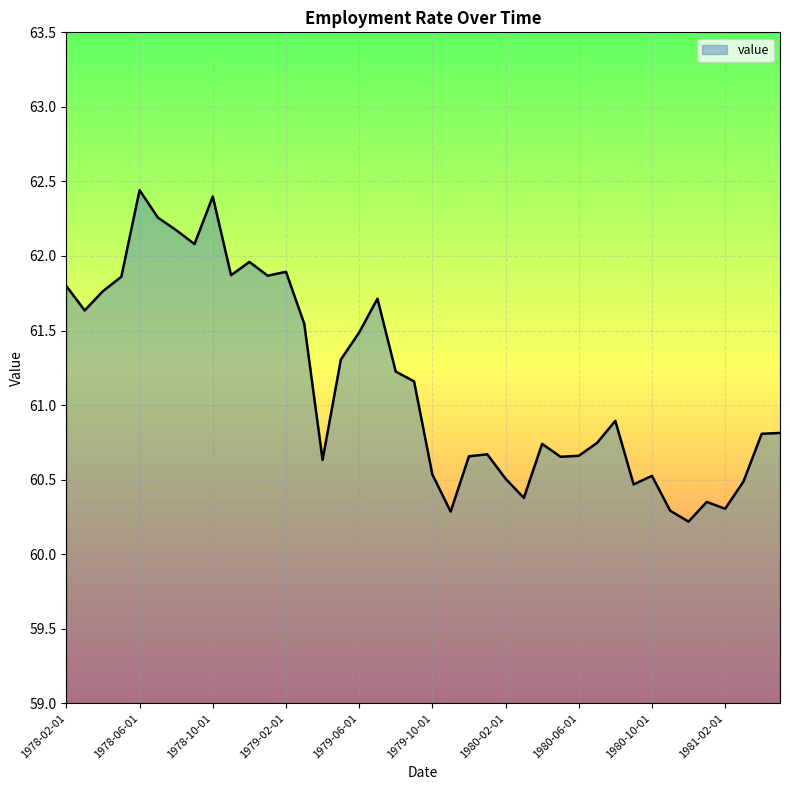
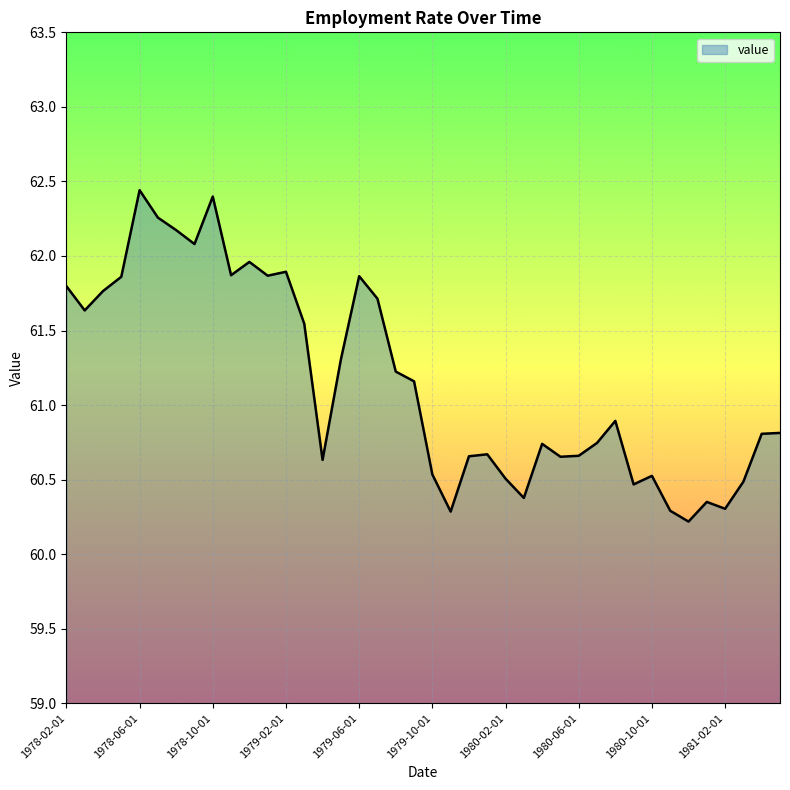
  {
    "1978-02-01": 61.80,
    "1978-06-01": 62.44,
    "1978-10-01": 62.40,
    "1979-02-01": 61.89,
-   "1979-06-01": 61.49,
+   "1979-06-01": 61.86,
    "1979-10-01": 60.53,
    "1980-02-01": 60.51,
    "1980-06-01": 60.66,
    "1980-10-01": 60.53,
    "1981-02-01": 60.30
  }
